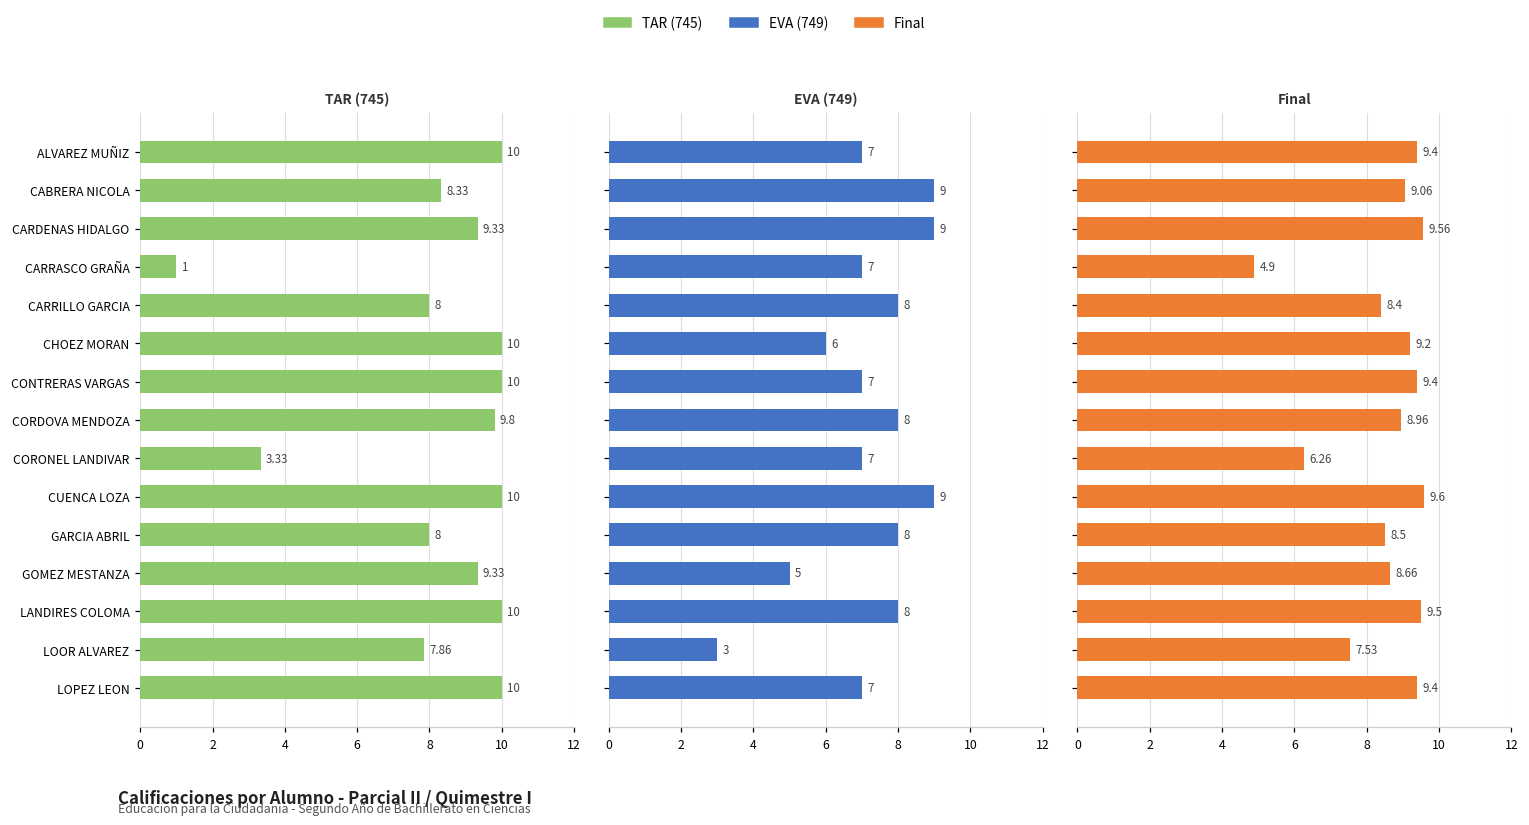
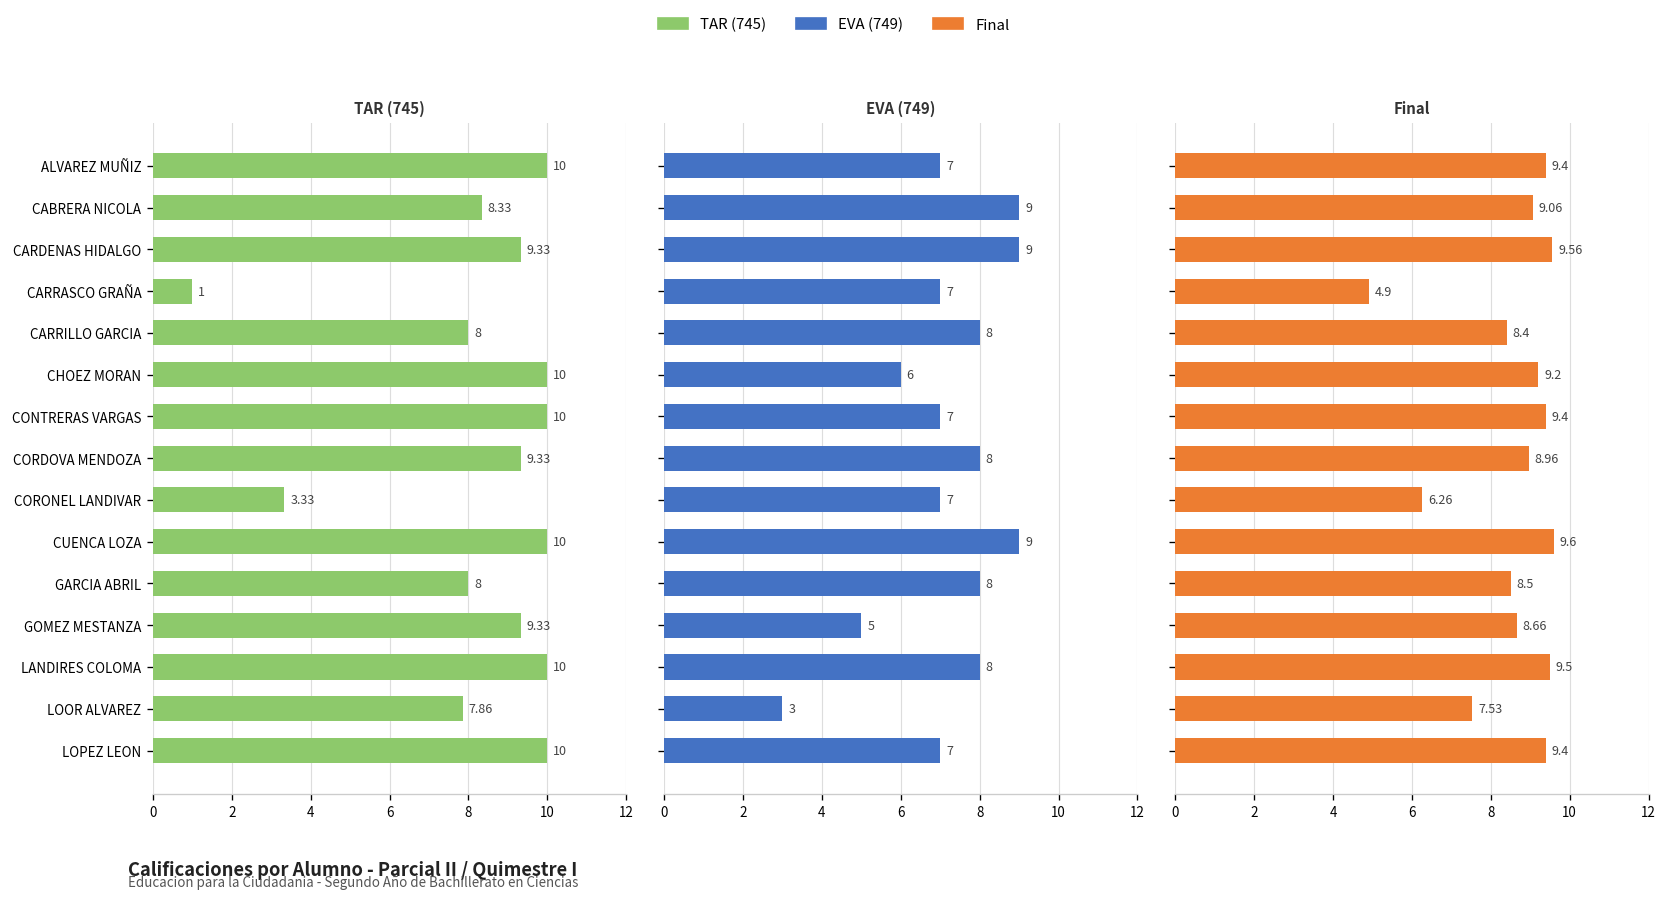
  {
    "TAR (745)": {
      "ALVAREZ MUÑIZ": 10,
      "CABRERA NICOLA": 8.33,
      "CARDENAS HIDALGO": 9.33,
      "CARRASCO GRAÑA": 1,
      "CARRILLO GARCIA": 8,
      "CHOEZ MORAN": 10,
      "CONTRERAS VARGAS": 10,
-     "CORDOVA MENDOZA": 9.8,
+     "CORDOVA MENDOZA": 9.33,
      "CORONEL LANDIVAR": 3.33,
      "CUENCA LOZA": 10,
      "GARCIA ABRIL": 8,
      "GOMEZ MESTANZA": 9.33,
      "LANDIRES COLOMA": 10,
      "LOOR ALVAREZ": 7.86,
      "LOPEZ LEON": 10
    }
  }
